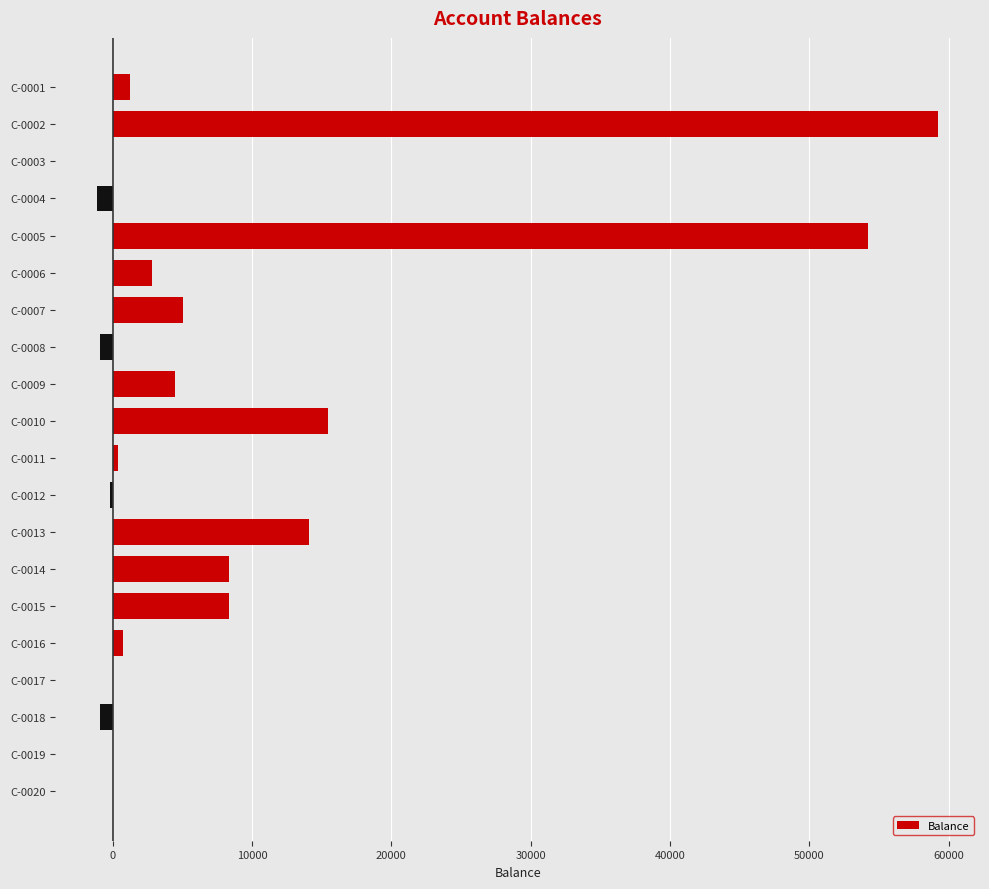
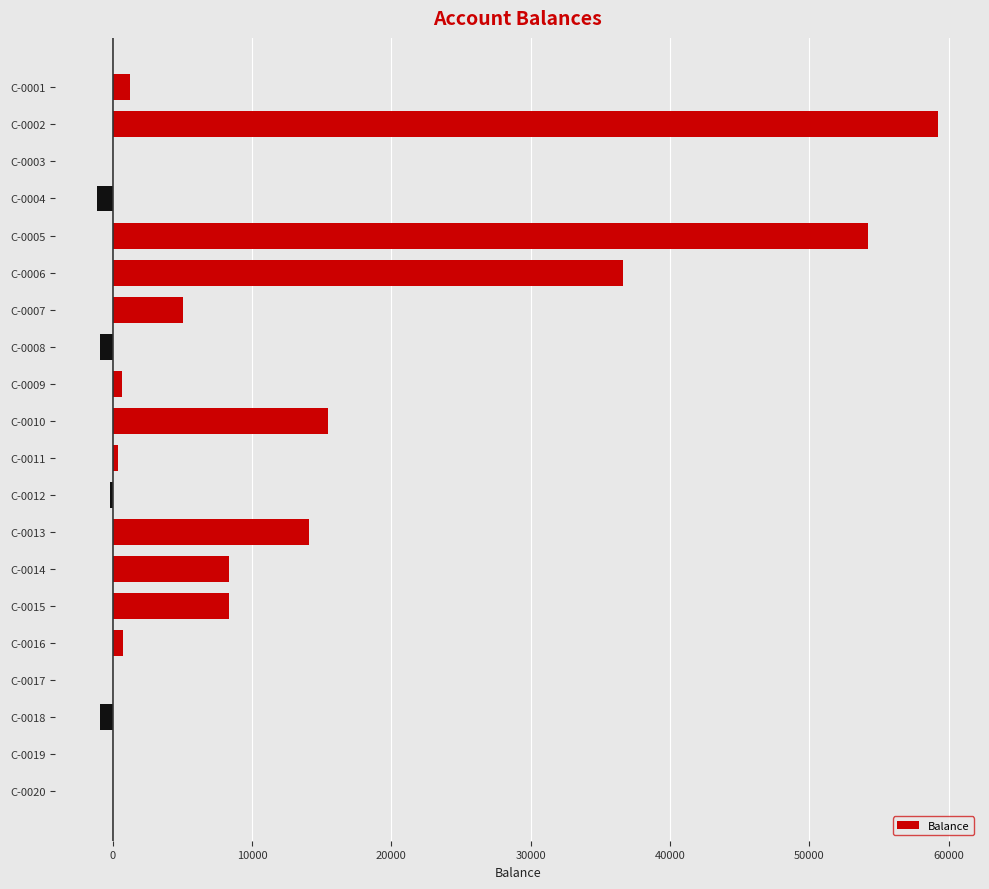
  {
    "C-0001": 1200,
    "C-0002": 59200,
    "C-0004": -1100,
    "C-0005": 54200,
-   "C-0006": 2800,
+   "C-0006": 36600,
    "C-0007": 5100,
    "C-0008": -900,
-   "C-0009": 4500,
+   "C-0009": 600,
    "C-0010": 15500,
    "C-0011": 400,
    "C-0013": 14100,
    "C-0014": 8400,
    "C-0015": 8400,
    "C-0016": 800,
    "C-0018": -900
  }
